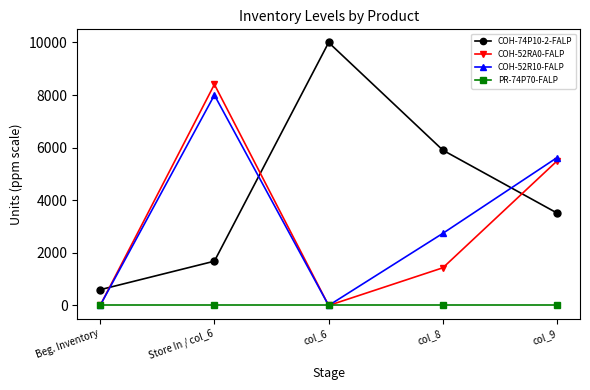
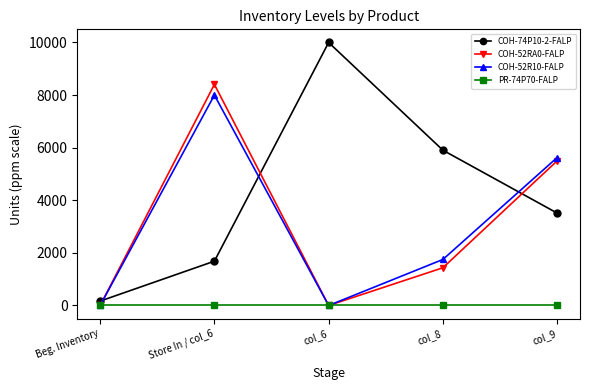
  {
    "COH-74P10-2-FALP": {
-     "Beg. Inventory": 600,
+     "Beg. Inventory": 200,
      "Store In / col_6": 1700,
      "col_6": 10000,
      "col_8": 5900,
      "col_9": 3500
    },
    "COH-52RA0-FALP": {
      "Store In / col_6": 8400,
      "col_8": 1400,
      "col_9": 5500
    },
    "COH-52R10-FALP": {
      "Store In / col_6": 8000,
-     "col_8": 2700,
+     "col_8": 1800,
      "col_9": 5600
    },
    "PR-74P70-FALP": {
      "Store In / col_6": 0,
      "col_8": 0,
      "col_9": 0
    }
  }
